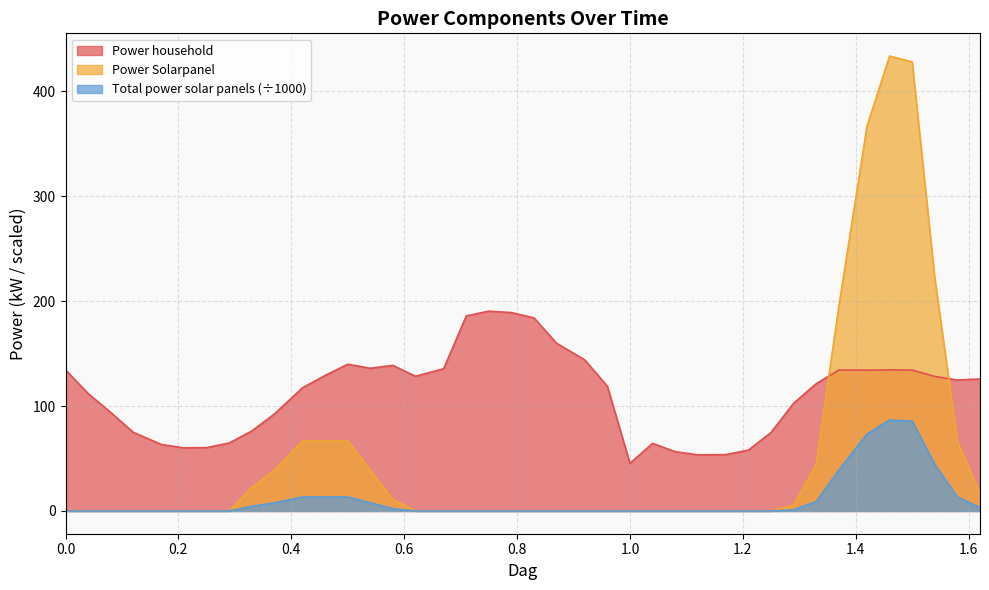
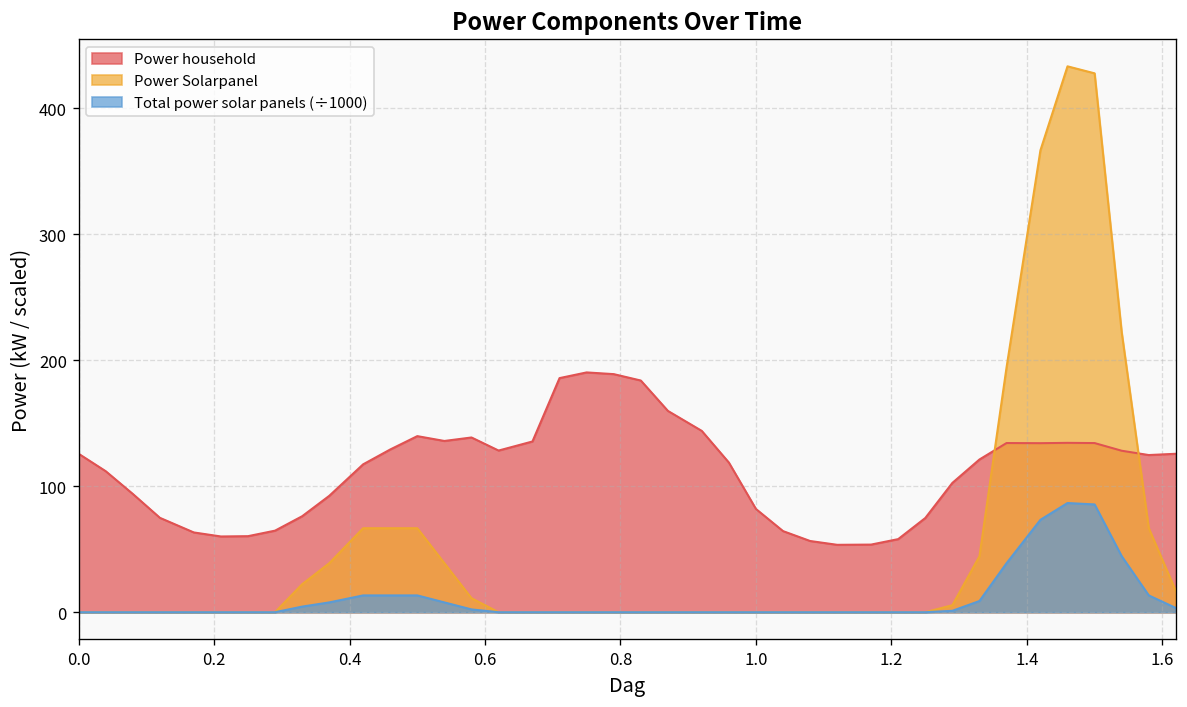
  {
    "Power household": {
-     "0.0": 134,
-     "1.0": 45
+     "0.0": 126,
+     "1.0": 82
    }
  }
